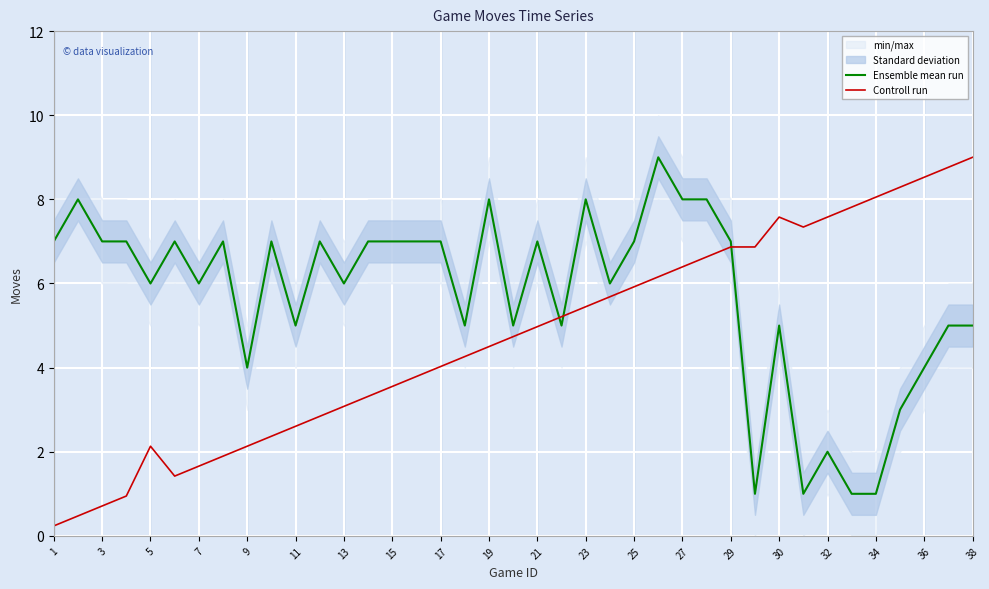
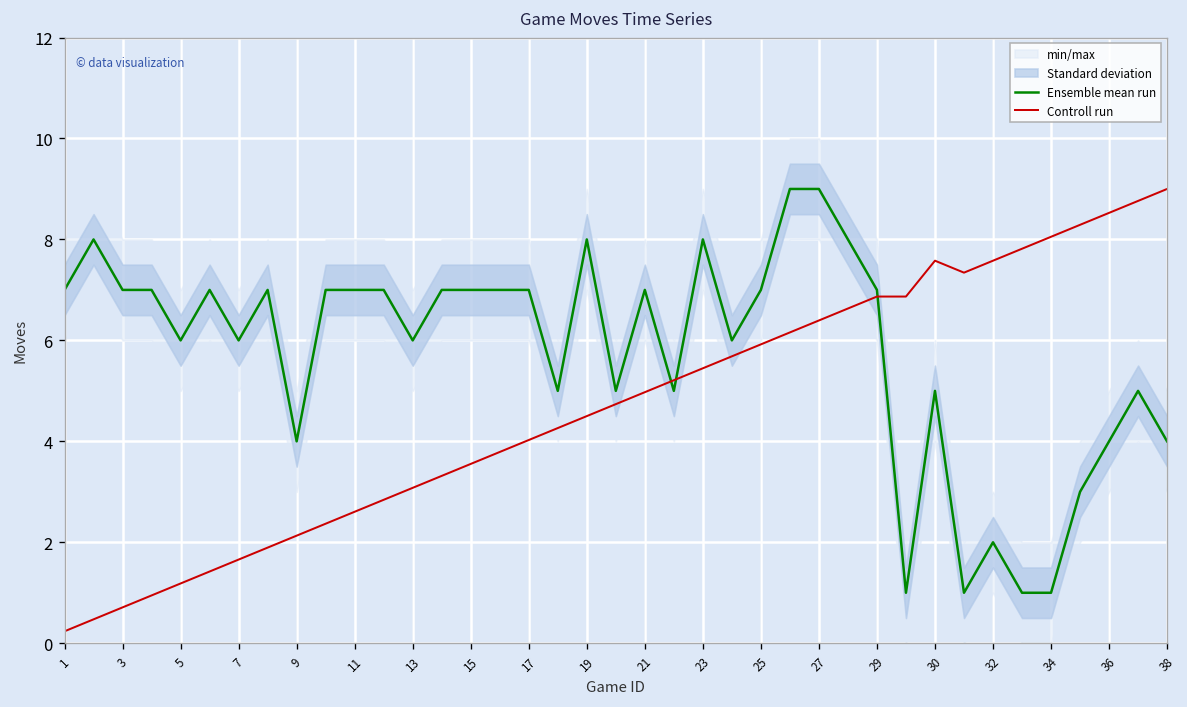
  {
    "Ensemble mean run": {
      "1": 7,
      "3": 7,
      "5": 6,
      "7": 6,
      "9": 4,
-     "11": 5,
+     "11": 7,
      "13": 6,
      "15": 7,
      "17": 7,
      "19": 8,
      "21": 7,
      "23": 8,
      "25": 7,
-     "27": 8,
+     "27": 9,
      "30": 5,
      "32": 2,
      "34": 1,
      "36": 4,
-     "38": 5
+     "38": 4
    },
    "Controll run": {
      "1": 0.2,
      "3": 0.7,
-     "5": 2.1,
+     "5": 1.2,
      "7": 1.7,
      "9": 2.1,
      "11": 2.6,
      "13": 3.1,
      "15": 3.6,
      "17": 4.0,
      "19": 4.5,
      "21": 5.0,
      "23": 5.4,
      "25": 5.9,
      "27": 6.4,
      "30": 7.6,
      "32": 7.6,
      "34": 8.1,
      "36": 8.5,
      "38": 9.0
    }
  }
